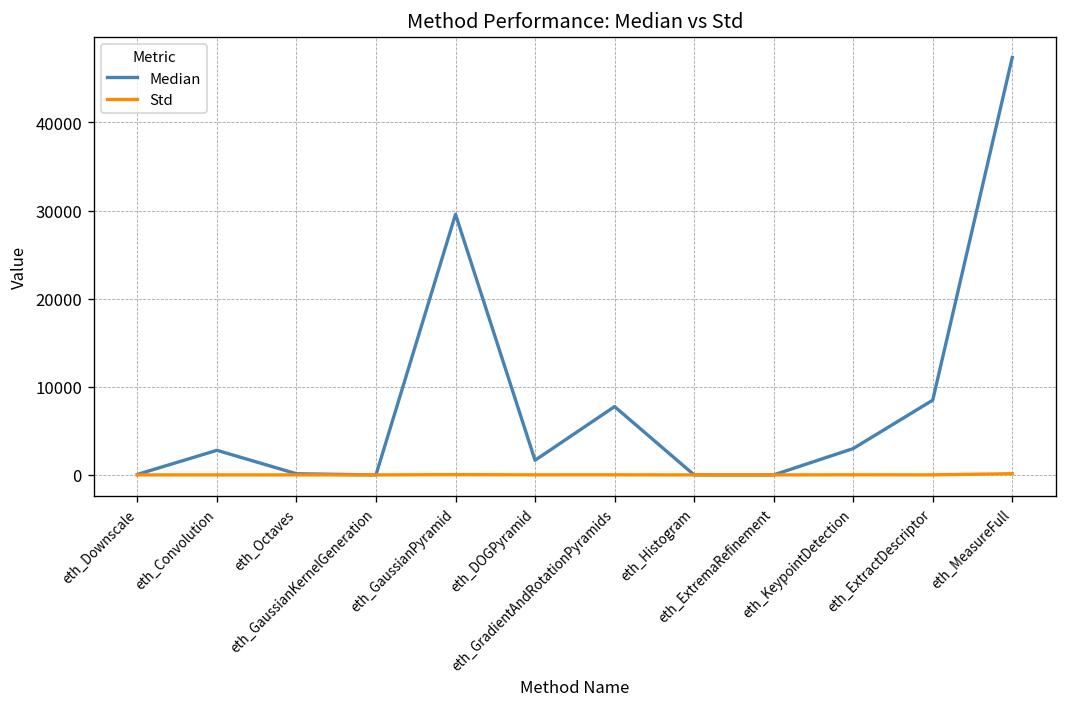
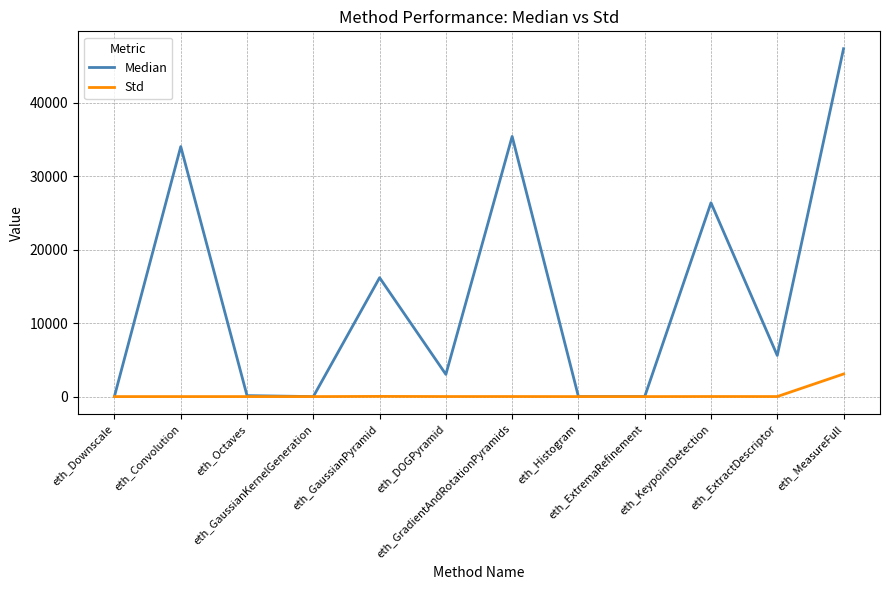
  {
    "Median": {
-     "eth_Convolution": 3000,
-     "eth_GaussianPyramid": 30000,
-     "eth_DOGPyramid": 2000,
-     "eth_GradientAndRotationPyramids": 8000,
-     "eth_KeypointDetection": 3000,
-     "eth_ExtractDescriptor": 8000,
+     "eth_Convolution": 34000,
+     "eth_GaussianPyramid": 16000,
+     "eth_DOGPyramid": 3000,
+     "eth_GradientAndRotationPyramids": 35000,
+     "eth_KeypointDetection": 26000,
+     "eth_ExtractDescriptor": 6000,
      "eth_MeasureFull": 47000
    },
    "Std": {
      "eth_Convolution": 0,
      "eth_GaussianPyramid": 0,
      "eth_DOGPyramid": 0,
      "eth_GradientAndRotationPyramids": 0,
      "eth_KeypointDetection": 0,
      "eth_ExtractDescriptor": 0,
-     "eth_MeasureFull": 0
+     "eth_MeasureFull": 3000
    }
  }
